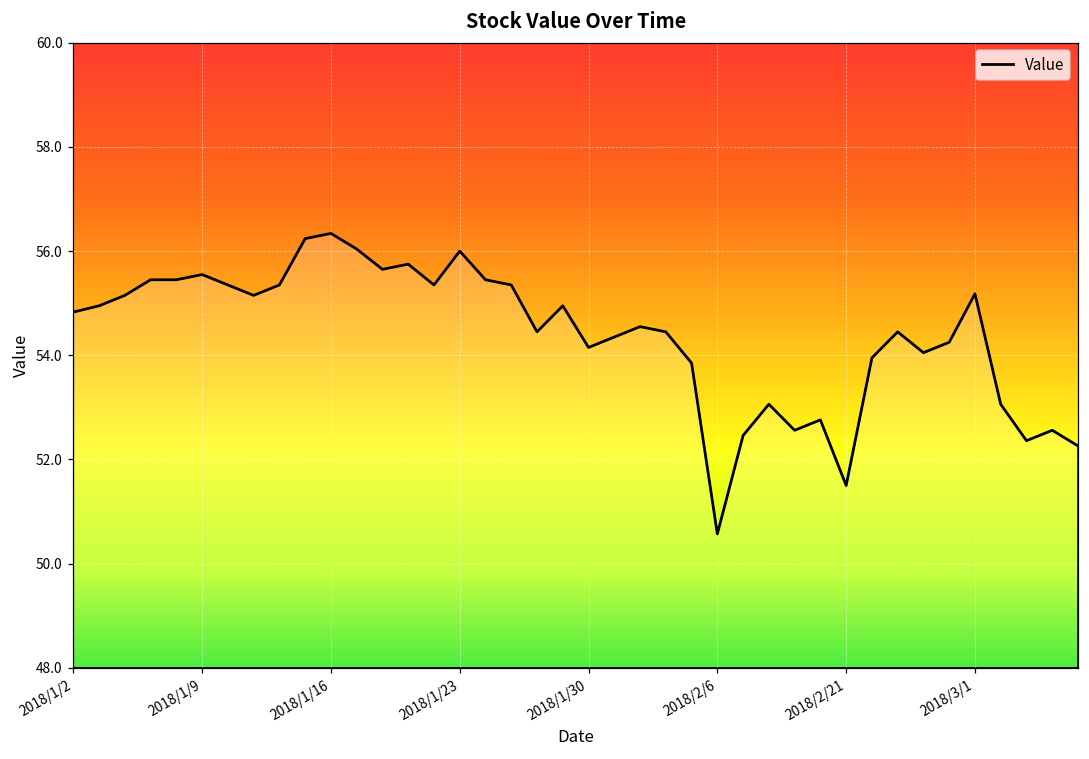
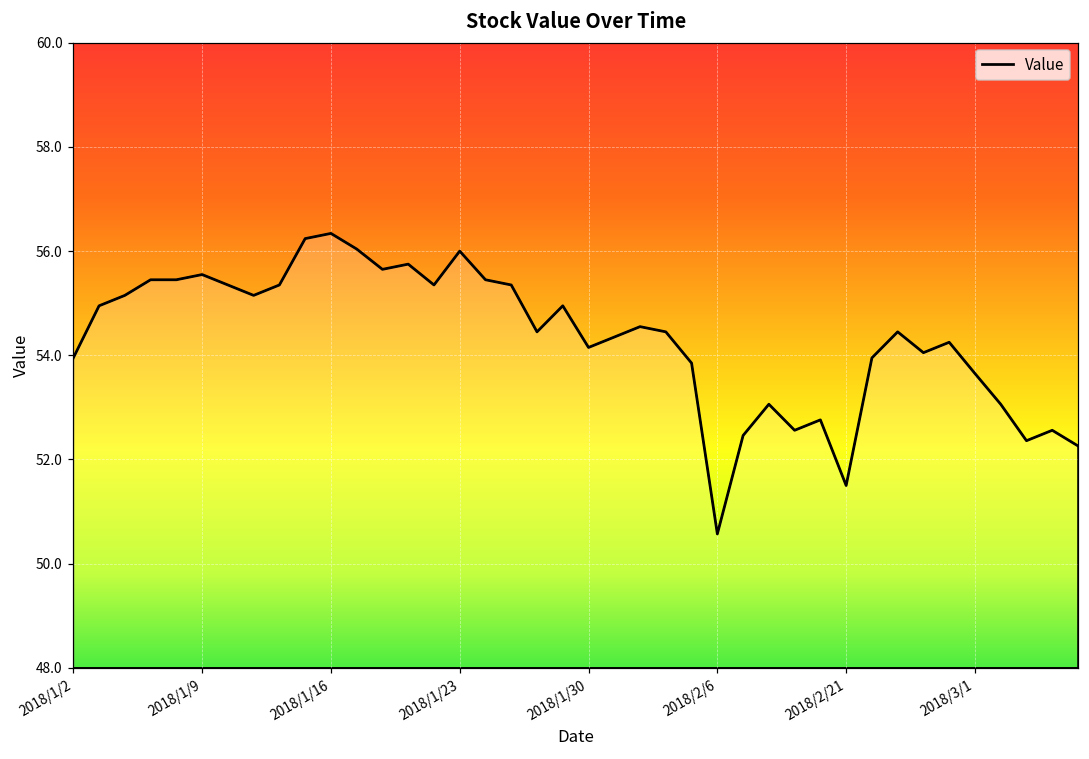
  {
-   "2018/1/2": 54.8,
+   "2018/1/2": 54.0,
    "2018/1/9": 55.6,
    "2018/1/16": 56.3,
    "2018/1/23": 56.0,
    "2018/1/30": 54.2,
    "2018/2/6": 50.6,
    "2018/2/21": 51.5,
-   "2018/3/1": 55.2
+   "2018/3/1": 53.7
  }
